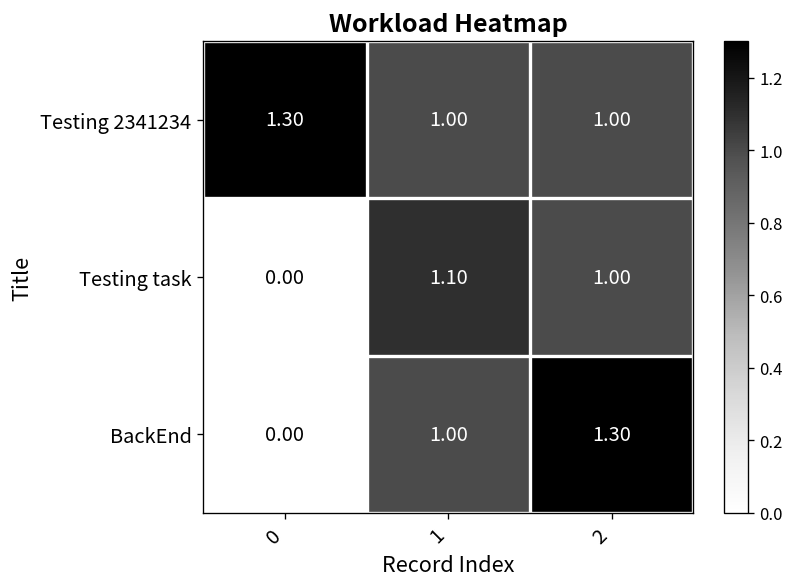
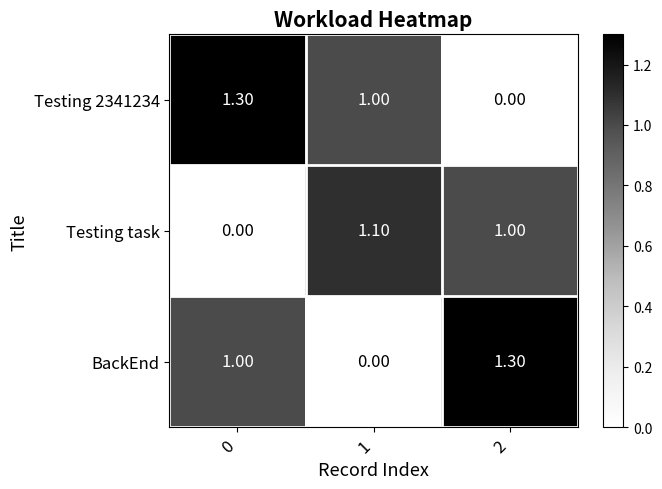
  {
    "Testing 2341234": {
      "0": 1.30,
      "1": 1.00,
-     "2": 1.00
+     "2": 0.00
    },
    "Testing task": {
      "0": 0.00,
      "1": 1.10,
      "2": 1.00
    },
    "BackEnd": {
-     "0": 0.00,
-     "1": 1.00,
+     "0": 1.00,
+     "1": 0.00,
      "2": 1.30
    }
  }
